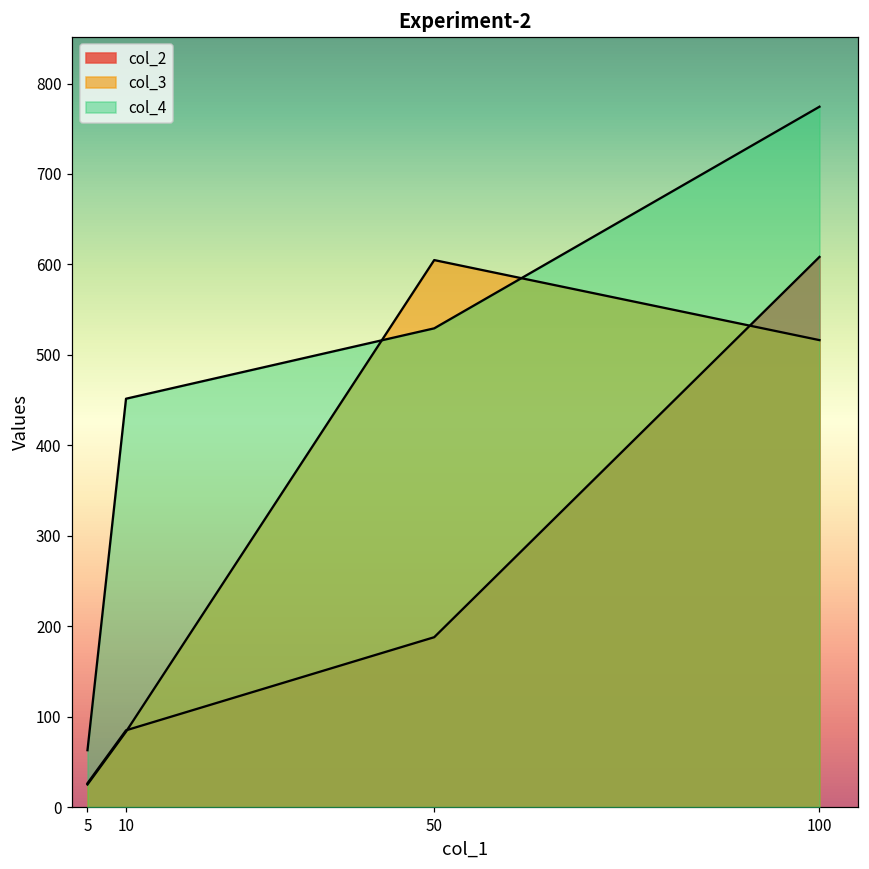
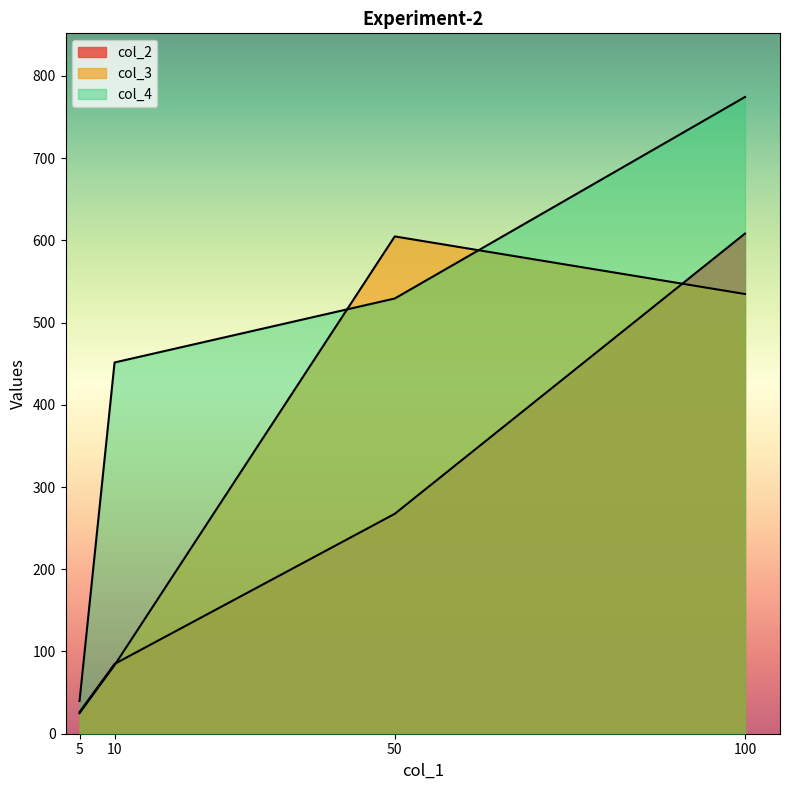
  {
    "col_2": {
-     "50": 190,
+     "50": 270,
      "100": 610
    },
    "col_3": {
      "50": 600,
-     "100": 520
+     "100": 530
    },
    "col_4": {
-     "5": 60,
+     "5": 40,
      "10": 450,
      "50": 530,
      "100": 770
    }
  }
